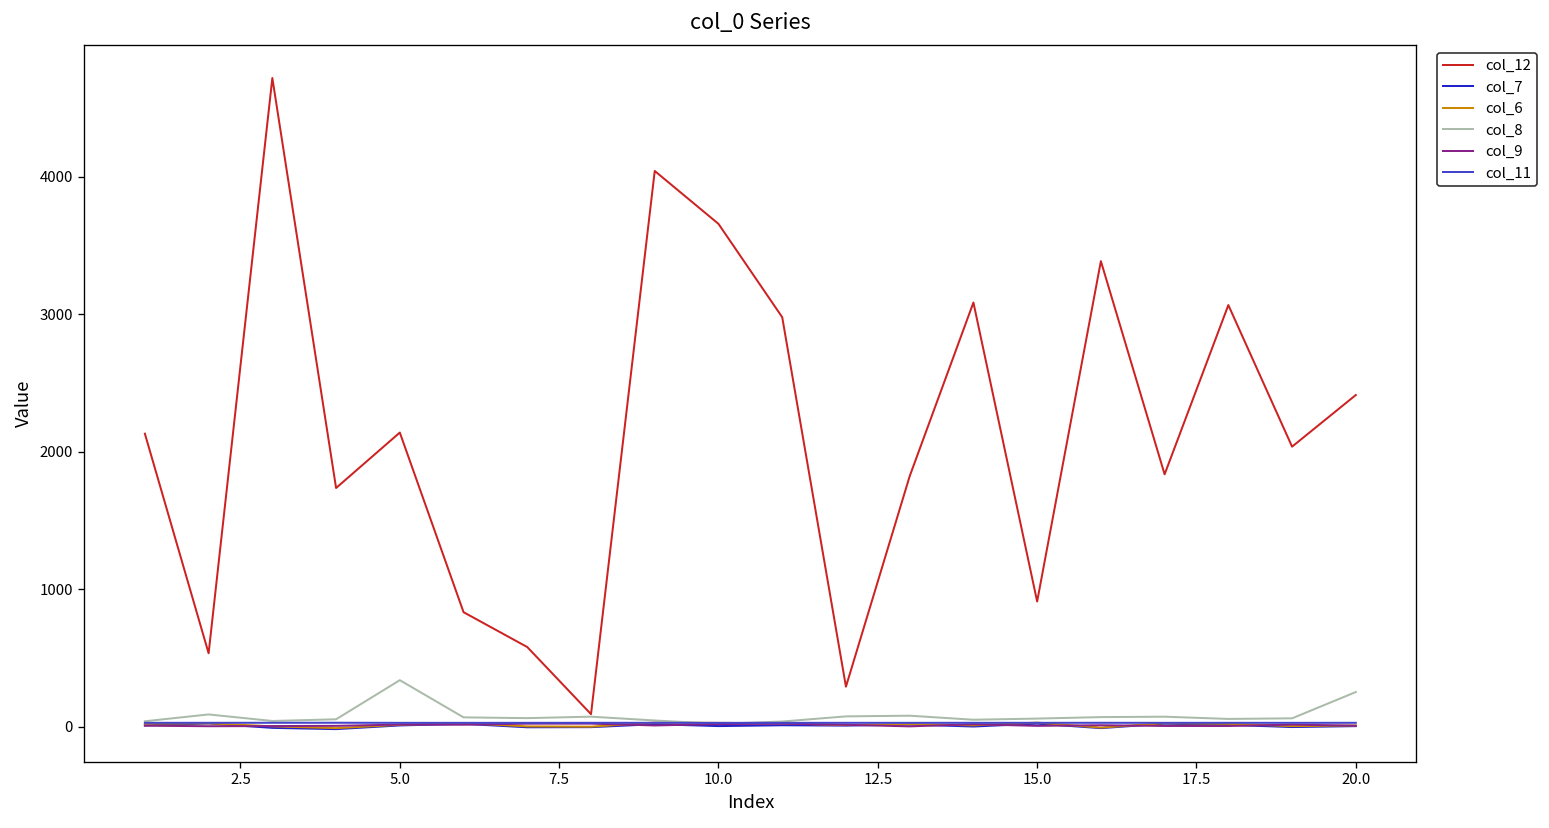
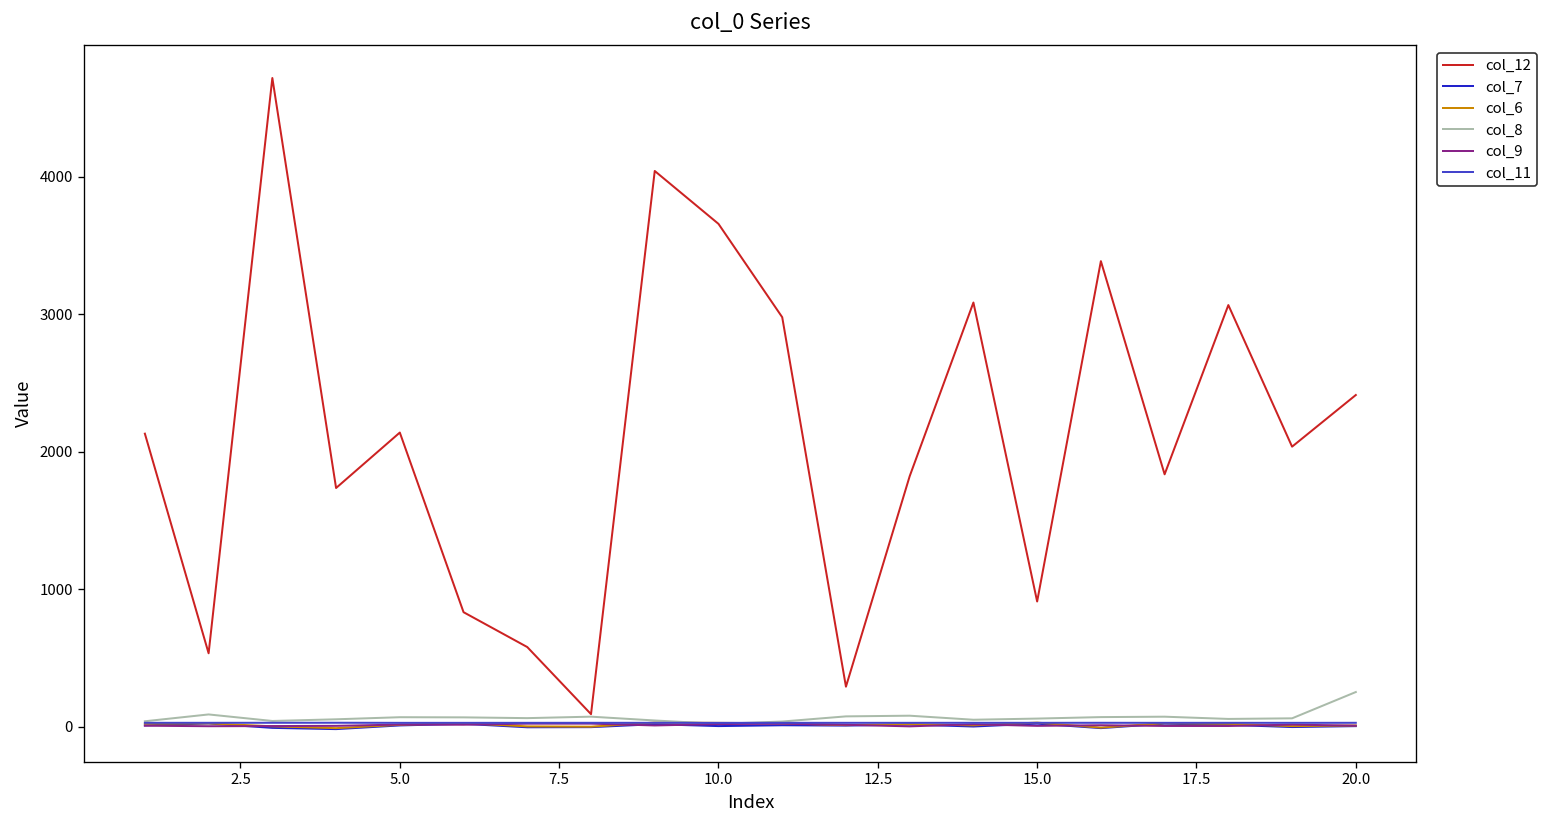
  {
    "col_12": {
      "5.0": 2140,
      "10.0": 3660,
      "15.0": 910,
      "20.0": 2410
    },
    "col_8": {
-     "5.0": 340,
+     "5.0": 70,
      "15.0": 60,
      "20.0": 250
    }
  }
